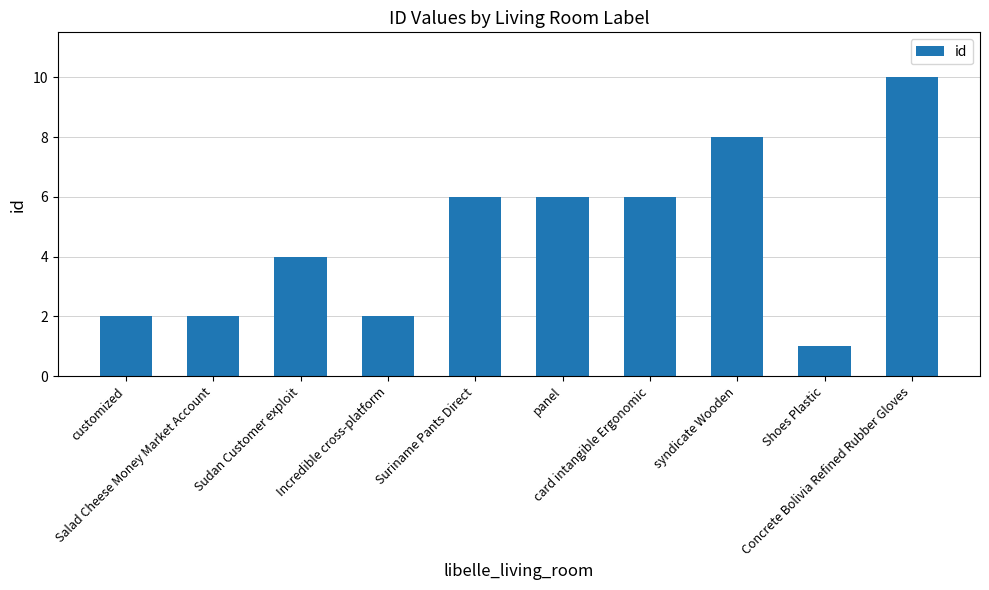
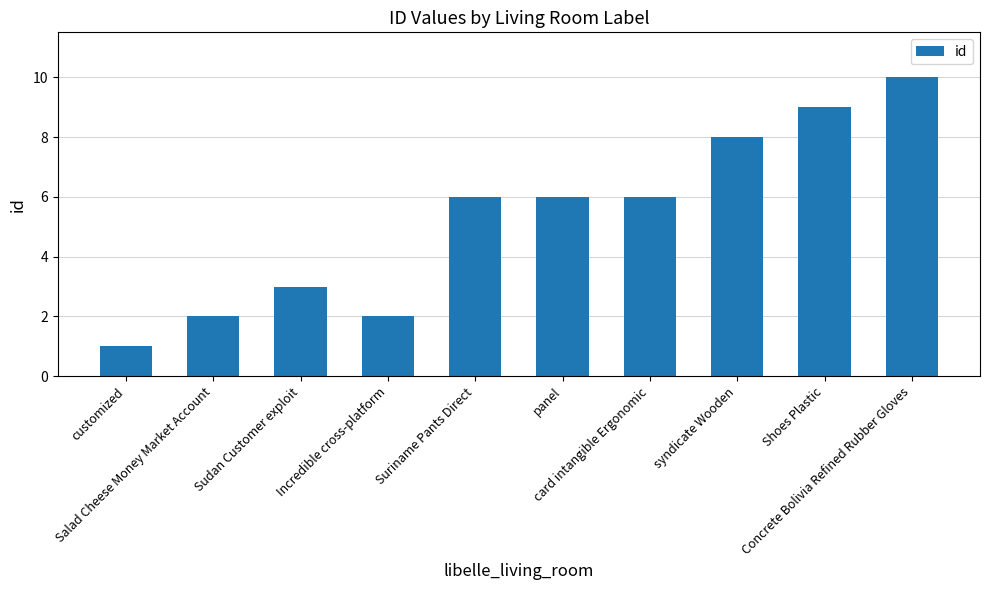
  {
-   "customized": 2,
+   "customized": 1,
    "Salad Cheese Money Market Account": 2,
-   "Sudan Customer exploit": 4,
+   "Sudan Customer exploit": 3,
    "Incredible cross-platform": 2,
    "Suriname Pants Direct": 6,
    "panel": 6,
    "card intangible Ergonomic": 6,
    "syndicate Wooden": 8,
-   "Shoes Plastic": 1,
+   "Shoes Plastic": 9,
    "Concrete Bolivia Refined Rubber Gloves": 10
  }
